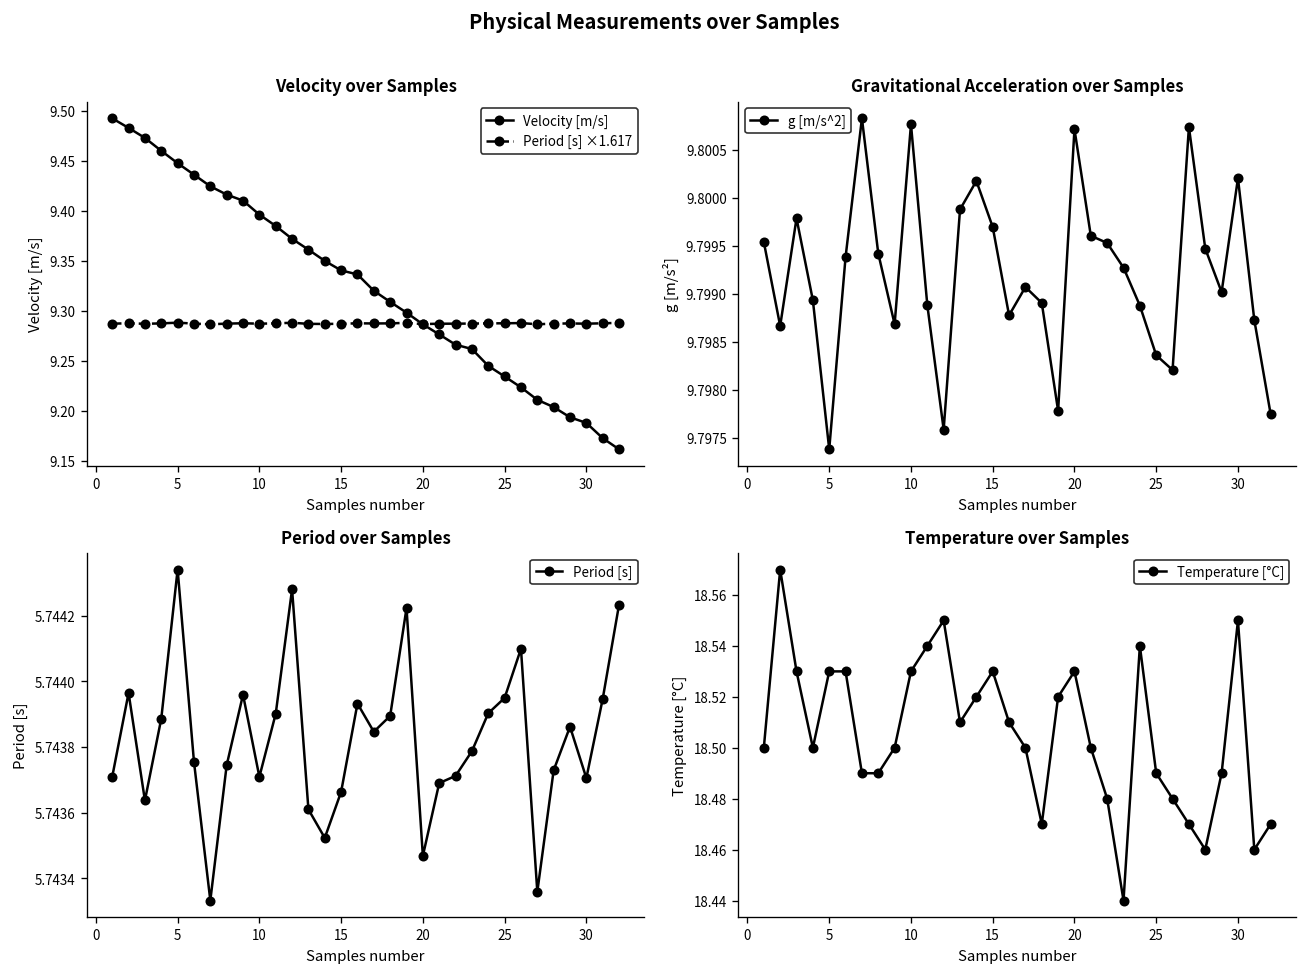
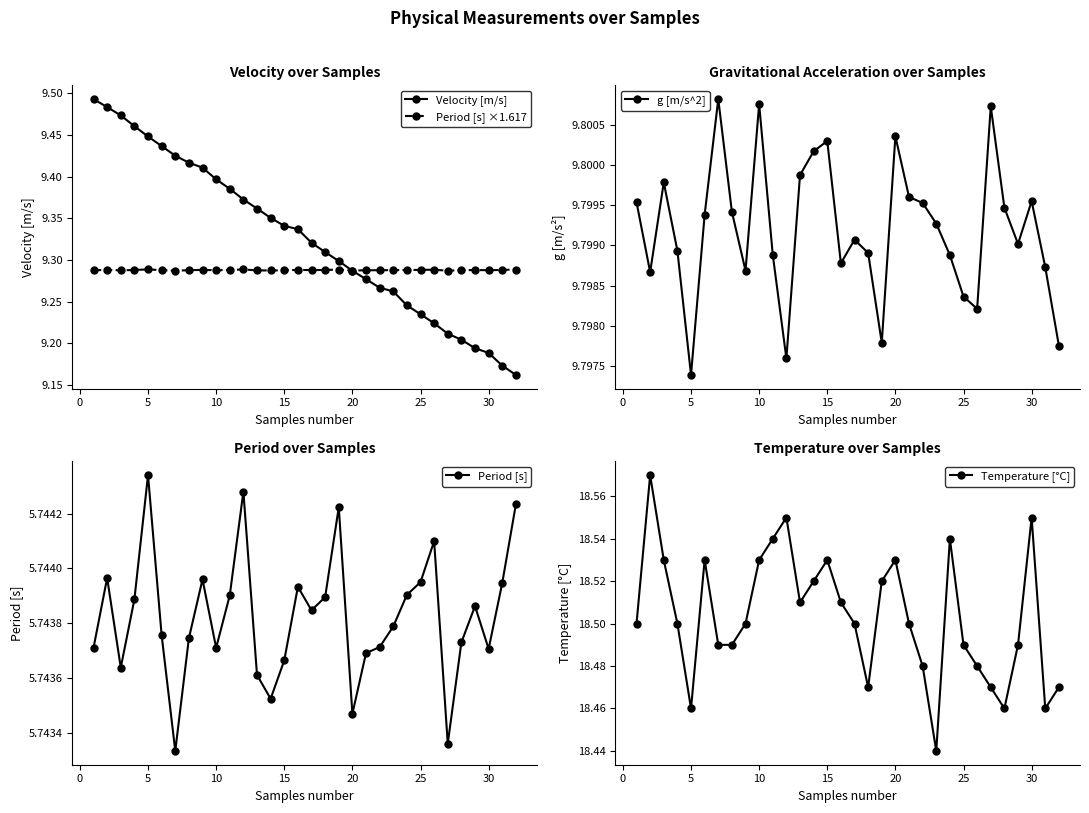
  {
    "Gravitational Acceleration over Samples": {
      "5": 9.7974,
      "10": 9.8008,
-     "15": 9.7997,
-     "20": 9.8007,
+     "15": 9.8003,
+     "20": 9.8004,
      "25": 9.7984,
-     "30": 9.8002
+     "30": 9.7996
    },
    "Period over Samples": {
      "5": 5.74434,
      "10": 5.74371,
      "15": 5.74366,
      "20": 5.74347,
      "25": 5.74395,
      "30": 5.74371
    },
    "Temperature over Samples": {
-     "5": 18.53,
+     "5": 18.46,
      "10": 18.53,
      "15": 18.53,
      "20": 18.53,
      "25": 18.49,
      "30": 18.55
    }
  }
